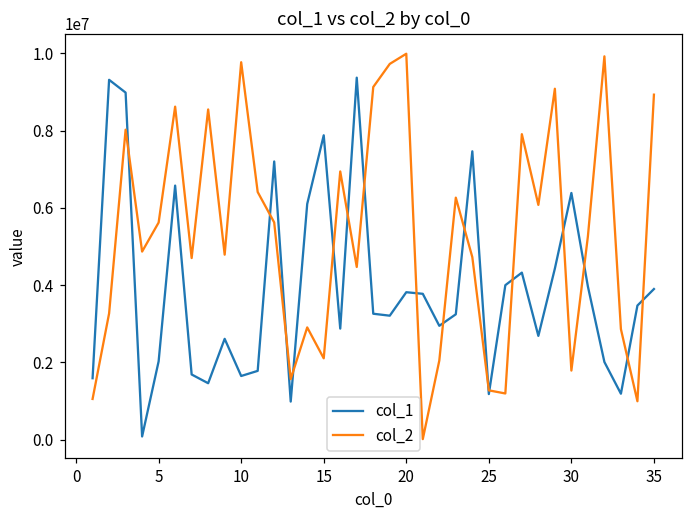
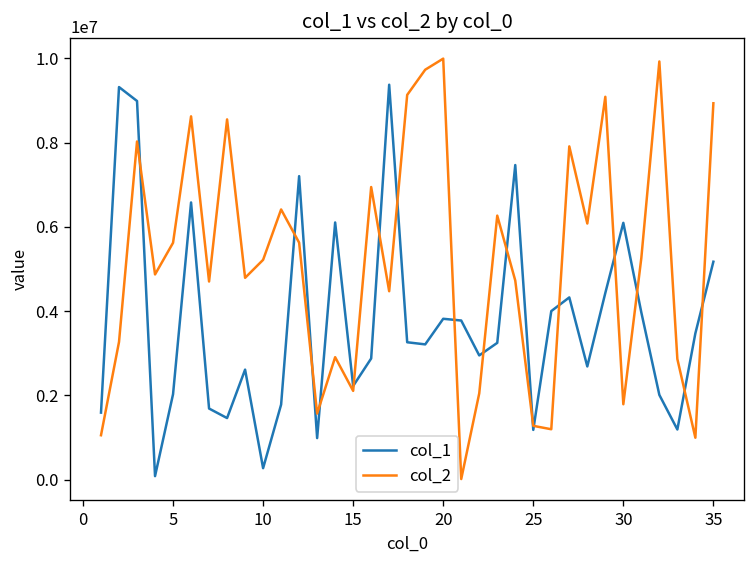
  {
    "col_1": {
      "5": 2000000,
-     "10": 1600000,
-     "15": 7900000,
+     "10": 300000,
+     "15": 2200000,
      "20": 3800000,
      "25": 1200000,
-     "30": 6400000,
-     "35": 3900000
+     "30": 6100000,
+     "35": 5200000
    },
    "col_2": {
      "5": 5600000,
-     "10": 9800000,
+     "10": 5200000,
      "15": 2100000,
      "20": 10000000,
      "25": 1300000,
      "30": 1800000,
      "35": 8900000
    }
  }
